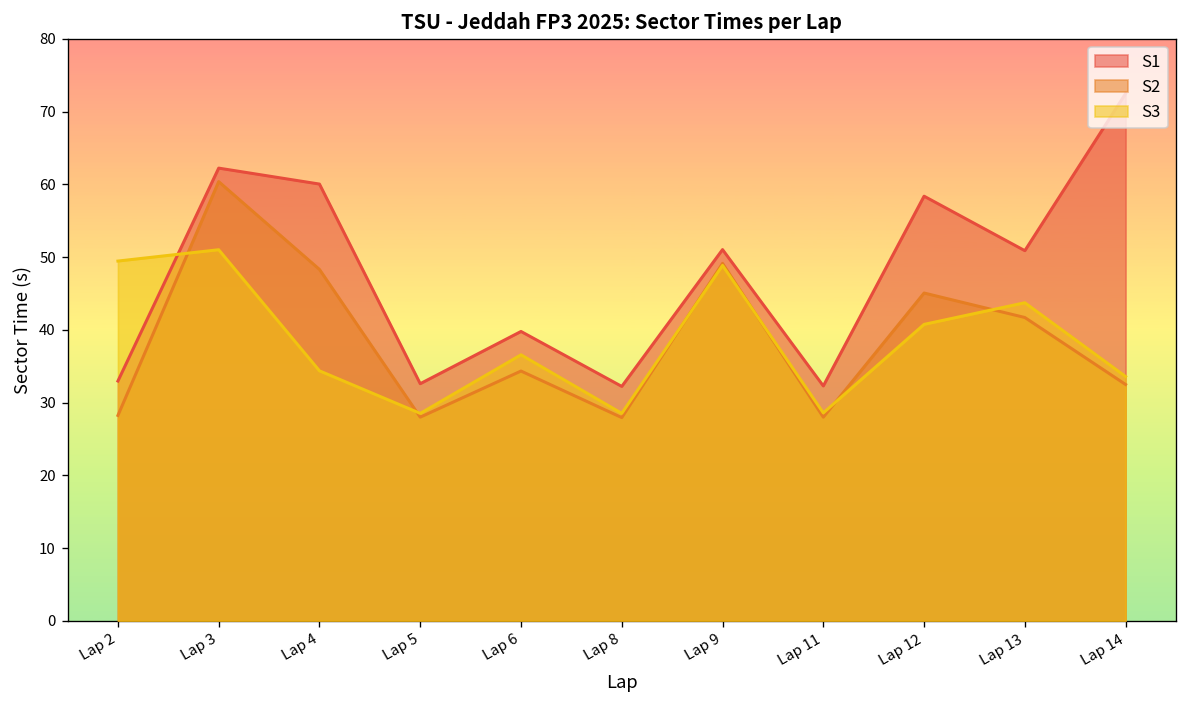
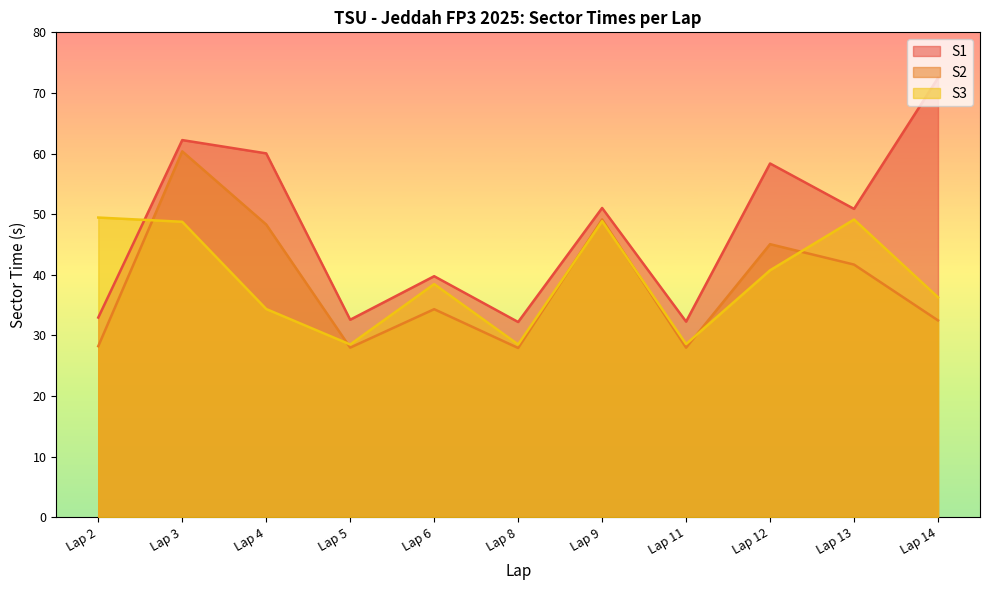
  {
    "S3": {
      "Lap 2": 49,
-     "Lap 3": 51,
+     "Lap 3": 49,
      "Lap 4": 34,
      "Lap 5": 29,
-     "Lap 6": 37,
+     "Lap 6": 38,
      "Lap 8": 29,
      "Lap 11": 29,
      "Lap 12": 41,
-     "Lap 13": 44,
-     "Lap 14": 34
+     "Lap 13": 49,
+     "Lap 14": 36
    }
  }
